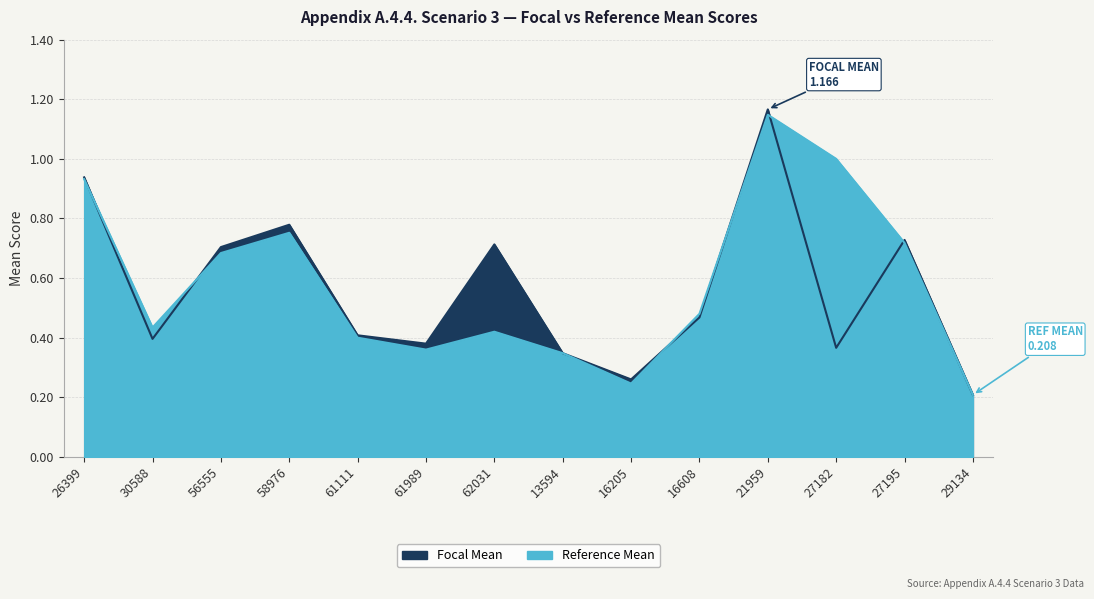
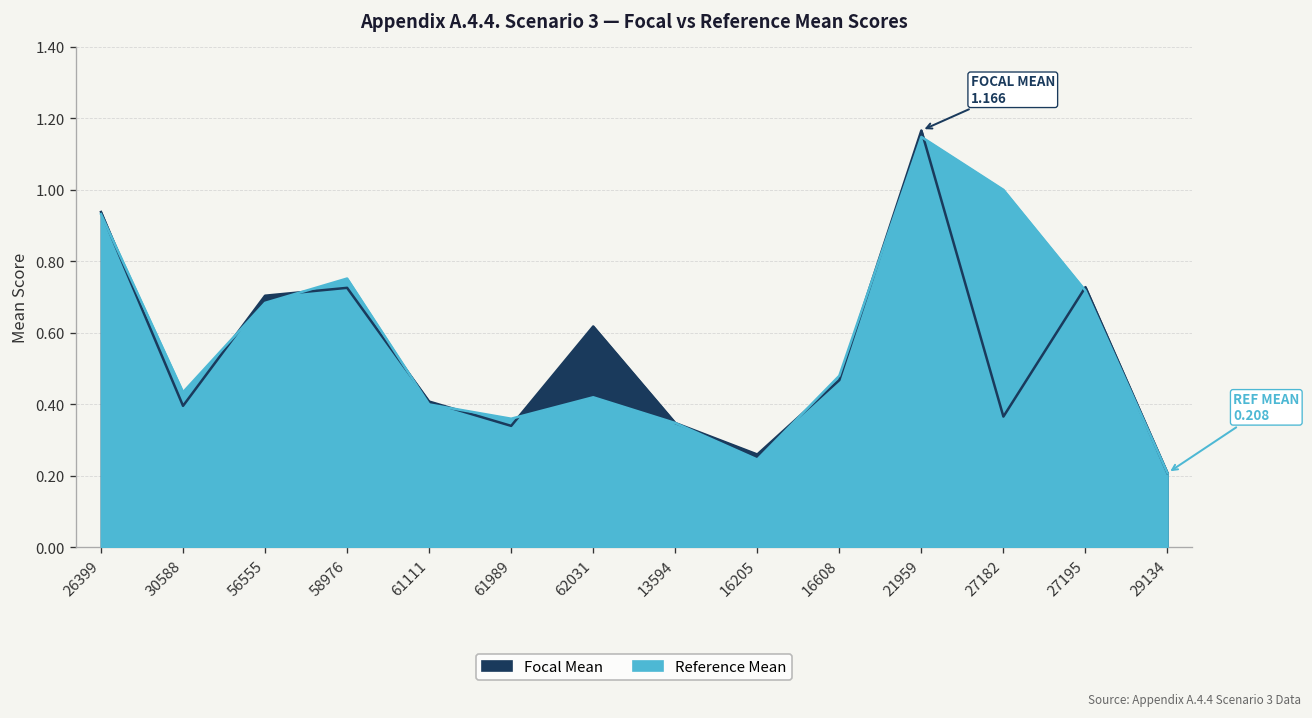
  {
    "Focal Mean": {
      "30588": 0.40,
      "56555": 0.70,
-     "58976": 0.78,
-     "61989": 0.38,
-     "62031": 0.71,
+     "58976": 0.73,
+     "61989": 0.34,
+     "62031": 0.62,
      "16205": 0.26,
      "16608": 0.47,
      "27182": 0.37,
      "27195": 0.73
    },
    "Reference Mean": {
      "30588": 0.43,
      "56555": 0.68,
      "58976": 0.75,
      "61989": 0.36,
      "62031": 0.42,
      "16205": 0.25,
      "16608": 0.48,
      "21959": 1.15,
      "27182": 1.00,
      "27195": 0.72
    }
  }
